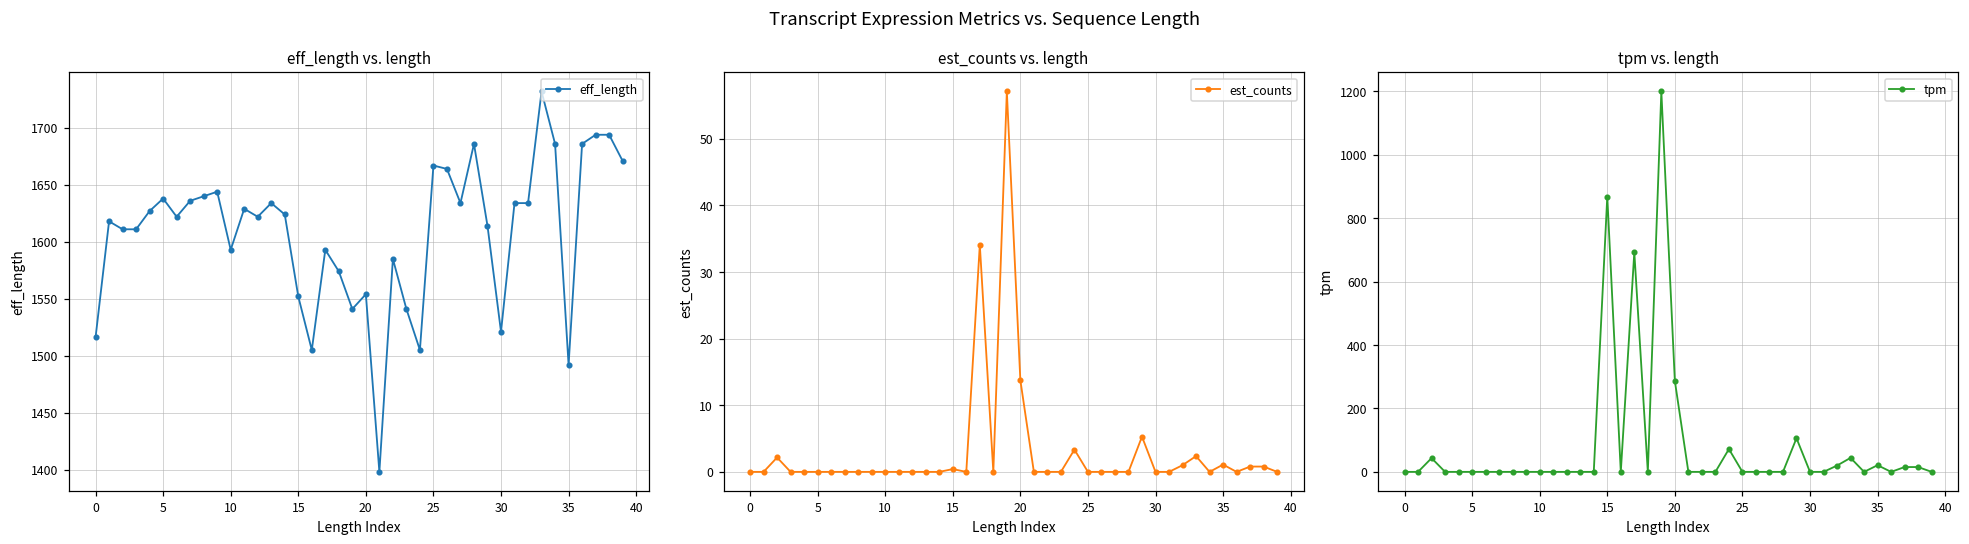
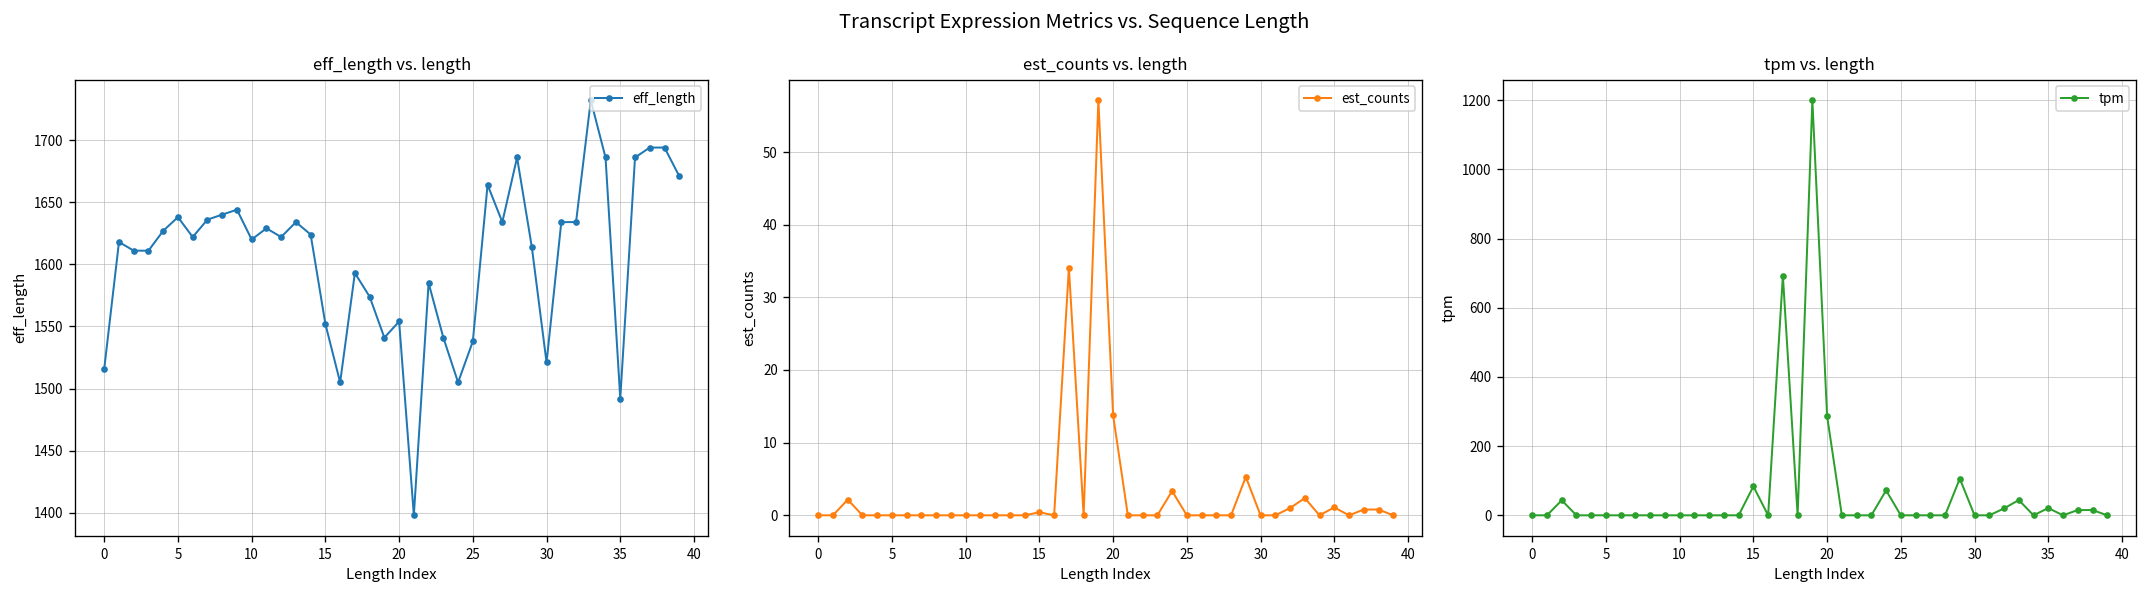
  {
    "eff_length vs. length": {
      "0": 1516,
      "5": 1638,
-     "10": 1593,
+     "10": 1620,
      "15": 1552,
      "20": 1554,
-     "25": 1667,
+     "25": 1538,
      "30": 1521,
      "35": 1492
    },
    "est_counts vs. length": {
      "0": 0,
      "5": 0,
      "10": 0,
      "15": 0,
      "20": 14,
      "25": 0,
      "30": 0,
      "35": 1
    },
    "tpm vs. length": {
      "0": 0,
      "5": 0,
      "10": 0,
-     "15": 870,
+     "15": 80,
      "20": 290,
      "25": 0,
      "30": 0,
      "35": 20
    }
  }
